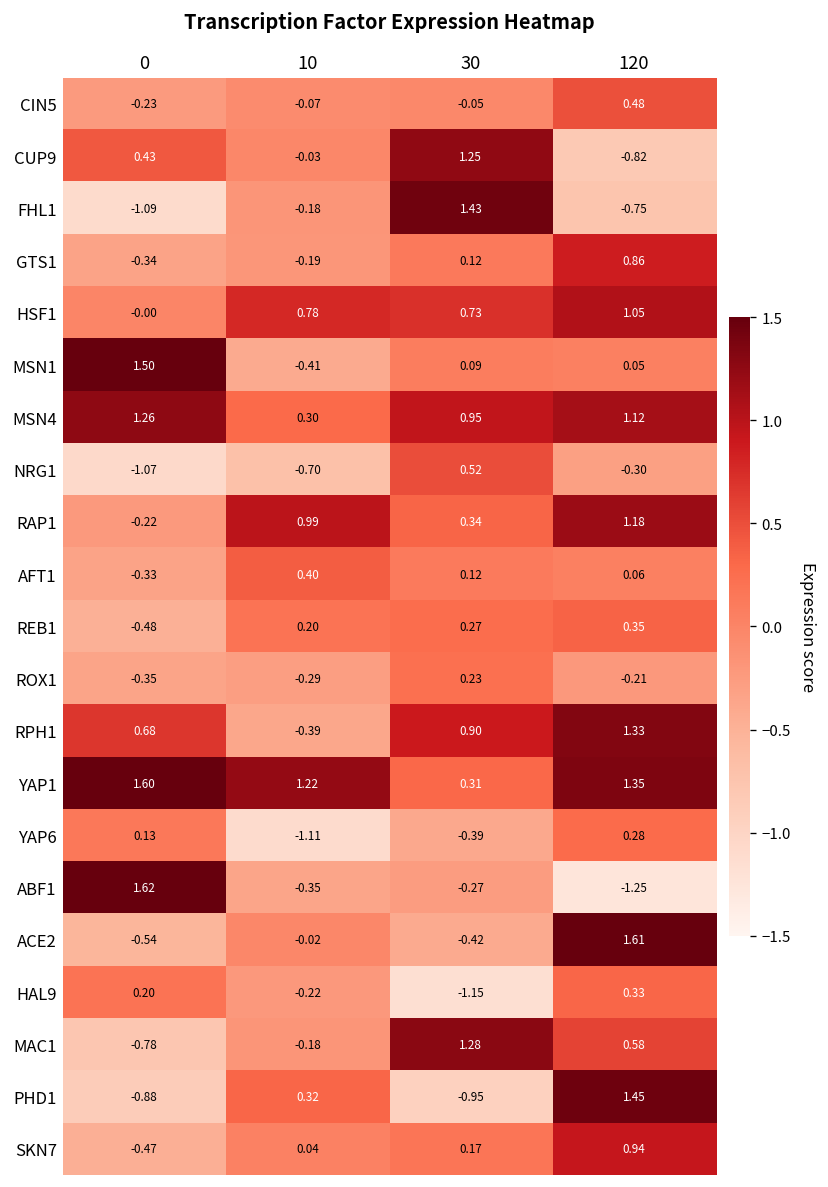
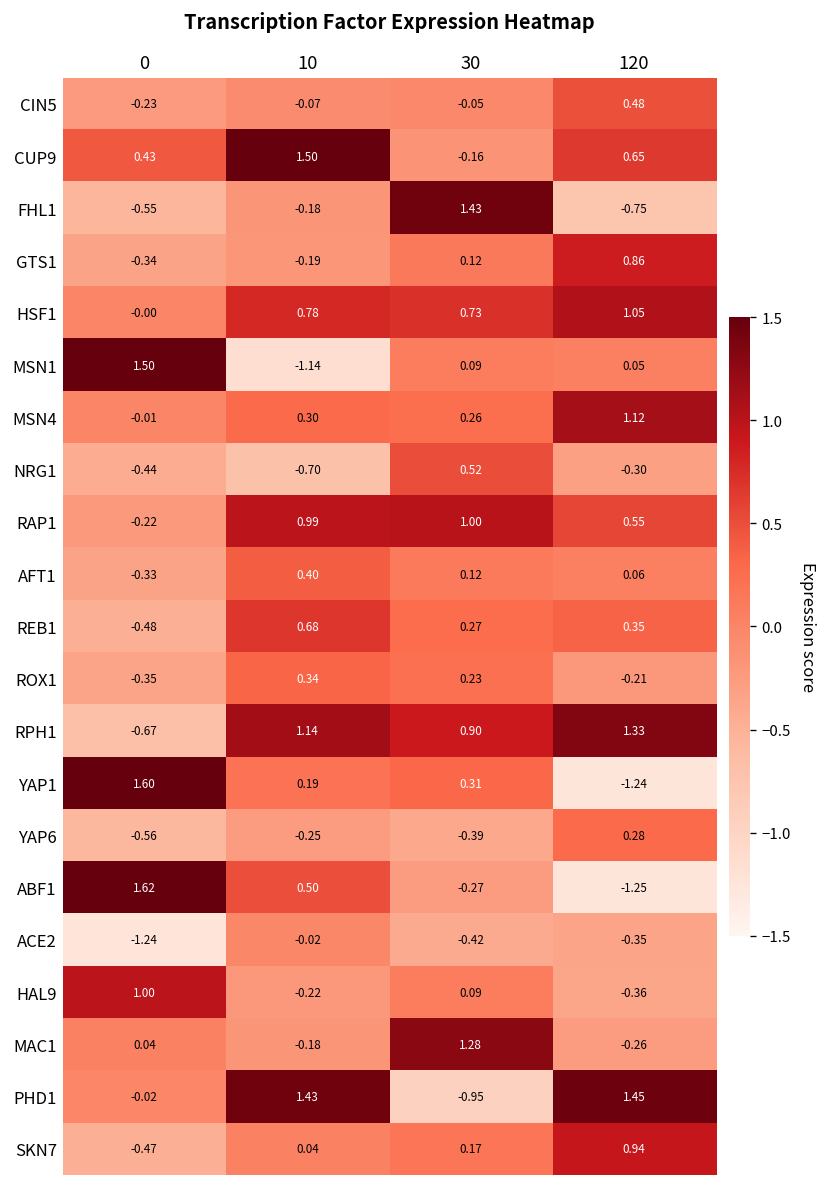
  {
    "CIN5": {
      "0": -0.23,
      "10": -0.07,
      "30": -0.05,
      "120": 0.48
    },
    "CUP9": {
      "0": 0.43,
-     "10": -0.03,
-     "30": 1.25,
-     "120": -0.82
+     "10": 1.50,
+     "30": -0.16,
+     "120": 0.65
    },
    "FHL1": {
-     "0": -1.09,
+     "0": -0.55,
      "10": -0.18,
      "30": 1.43,
      "120": -0.75
    },
    "GTS1": {
      "0": -0.34,
      "10": -0.19,
      "30": 0.12,
      "120": 0.86
    },
    "HSF1": {
      "0": -0.00,
      "10": 0.78,
      "30": 0.73,
      "120": 1.05
    },
    "MSN1": {
      "0": 1.50,
-     "10": -0.41,
+     "10": -1.14,
      "30": 0.09,
      "120": 0.05
    },
    "MSN4": {
-     "0": 1.26,
+     "0": -0.01,
      "10": 0.30,
-     "30": 0.95,
+     "30": 0.26,
      "120": 1.12
    },
    "NRG1": {
-     "0": -1.07,
+     "0": -0.44,
      "10": -0.70,
      "30": 0.52,
      "120": -0.30
    },
    "RAP1": {
      "0": -0.22,
      "10": 0.99,
-     "30": 0.34,
-     "120": 1.18
+     "30": 1.00,
+     "120": 0.55
    },
    "AFT1": {
      "0": -0.33,
      "10": 0.40,
      "30": 0.12,
      "120": 0.06
    },
    "REB1": {
      "0": -0.48,
-     "10": 0.20,
+     "10": 0.68,
      "30": 0.27,
      "120": 0.35
    },
    "ROX1": {
      "0": -0.35,
-     "10": -0.29,
+     "10": 0.34,
      "30": 0.23,
      "120": -0.21
    },
    "RPH1": {
-     "0": 0.68,
-     "10": -0.39,
+     "0": -0.67,
+     "10": 1.14,
      "30": 0.90,
      "120": 1.33
    },
    "YAP1": {
      "0": 1.60,
-     "10": 1.22,
+     "10": 0.19,
      "30": 0.31,
-     "120": 1.35
+     "120": -1.24
    },
    "YAP6": {
-     "0": 0.13,
-     "10": -1.11,
+     "0": -0.56,
+     "10": -0.25,
      "30": -0.39,
      "120": 0.28
    },
    "ABF1": {
      "0": 1.62,
-     "10": -0.35,
+     "10": 0.50,
      "30": -0.27,
      "120": -1.25
    },
    "ACE2": {
-     "0": -0.54,
+     "0": -1.24,
      "10": -0.02,
      "30": -0.42,
-     "120": 1.61
+     "120": -0.35
    },
    "HAL9": {
-     "0": 0.20,
+     "0": 1.00,
      "10": -0.22,
-     "30": -1.15,
-     "120": 0.33
+     "30": 0.09,
+     "120": -0.36
    },
    "MAC1": {
-     "0": -0.78,
+     "0": 0.04,
      "10": -0.18,
      "30": 1.28,
-     "120": 0.58
+     "120": -0.26
    },
    "PHD1": {
-     "0": -0.88,
-     "10": 0.32,
+     "0": -0.02,
+     "10": 1.43,
      "30": -0.95,
      "120": 1.45
    },
    "SKN7": {
      "0": -0.47,
      "10": 0.04,
      "30": 0.17,
      "120": 0.94
    }
  }
